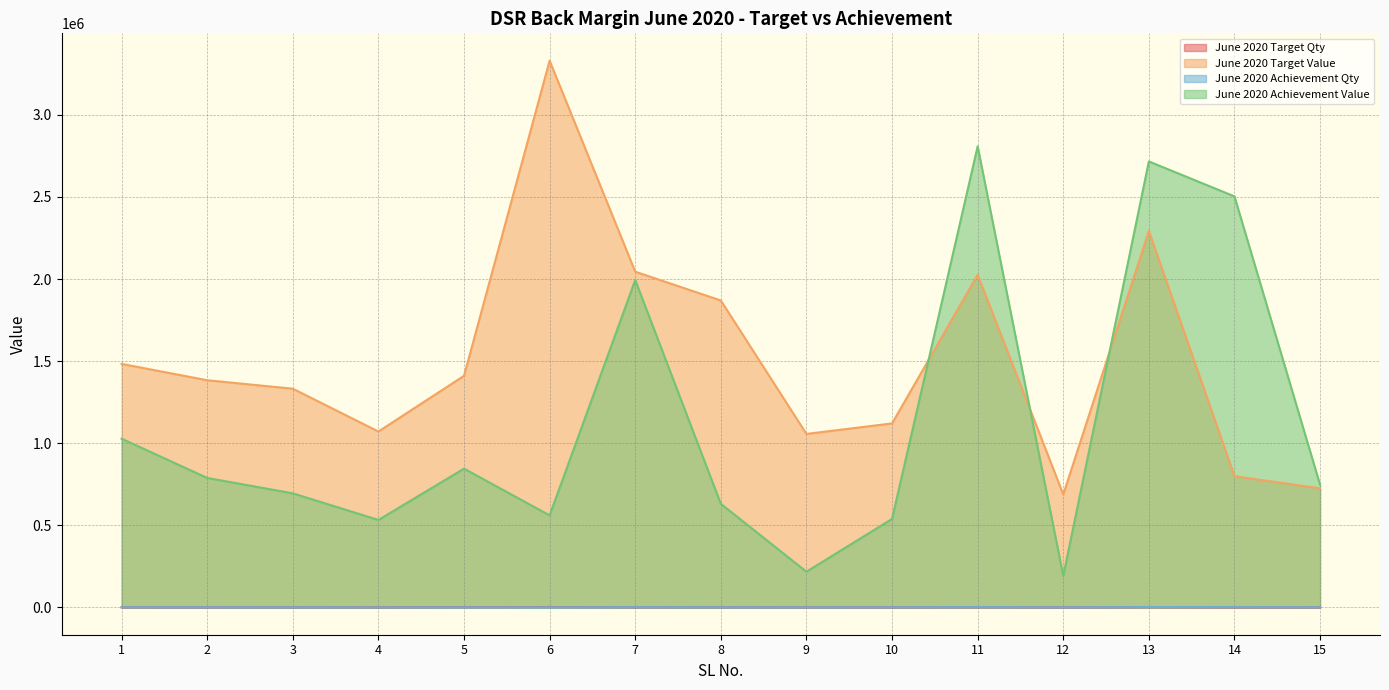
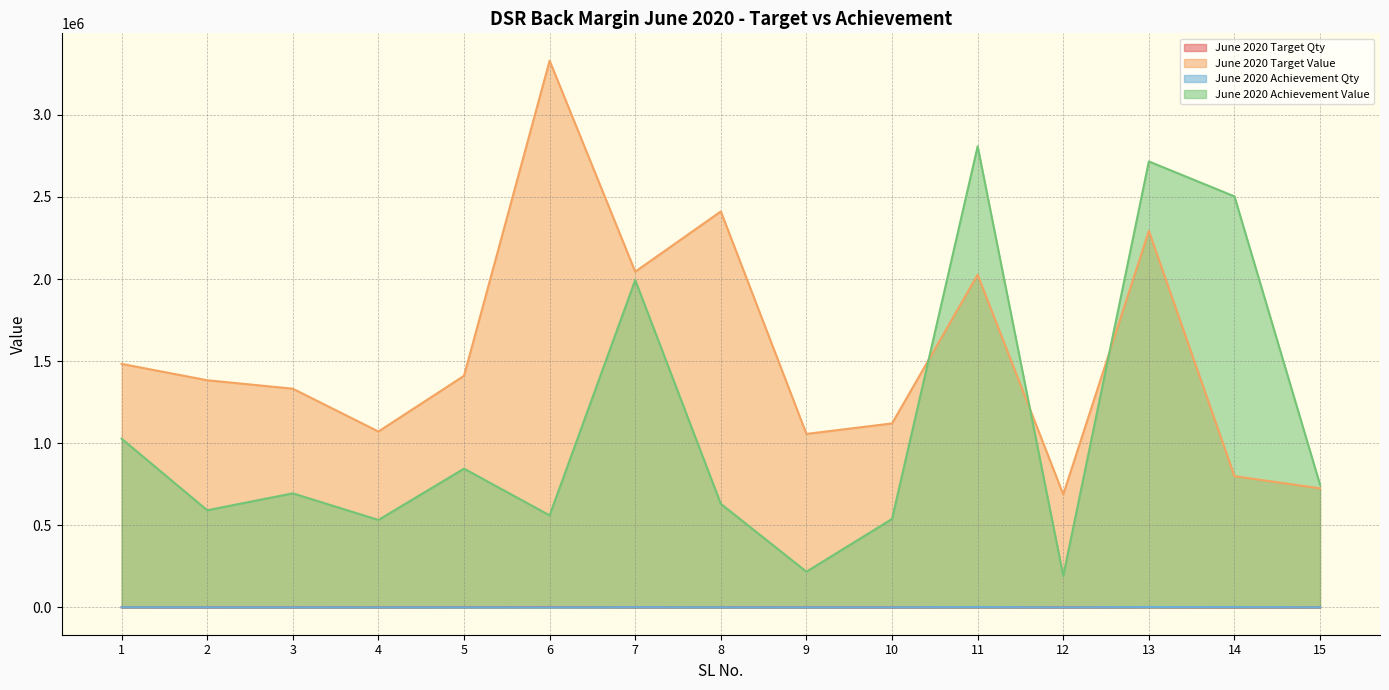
  {
    "June 2020 Achievement Qty": {
      "1": 0,
      "2": 0,
      "3": 0,
      "4": 0,
      "5": 0,
      "6": 0,
      "7": 0,
      "8": 0,
      "9": 0,
      "10": 0,
      "11": 0,
      "12": 0,
      "13": 0,
      "14": 0,
      "15": 0
    },
    "June 2020 Target Value": {
      "1": 1480000,
      "2": 1380000,
      "3": 1330000,
      "4": 1070000,
      "5": 1410000,
      "6": 3330000,
      "7": 2040000,
-     "8": 1870000,
+     "8": 2410000,
      "9": 1060000,
      "10": 1120000,
      "11": 2030000,
      "12": 690000,
      "13": 2290000,
      "14": 800000,
      "15": 730000
    },
    "June 2020 Achievement Value": {
      "1": 1030000,
-     "2": 790000,
+     "2": 590000,
      "3": 690000,
      "4": 530000,
      "5": 850000,
      "6": 560000,
      "7": 1990000,
      "8": 630000,
      "9": 220000,
      "10": 540000,
      "11": 2810000,
      "12": 190000,
      "13": 2720000,
      "14": 2500000,
      "15": 750000
    }
  }
